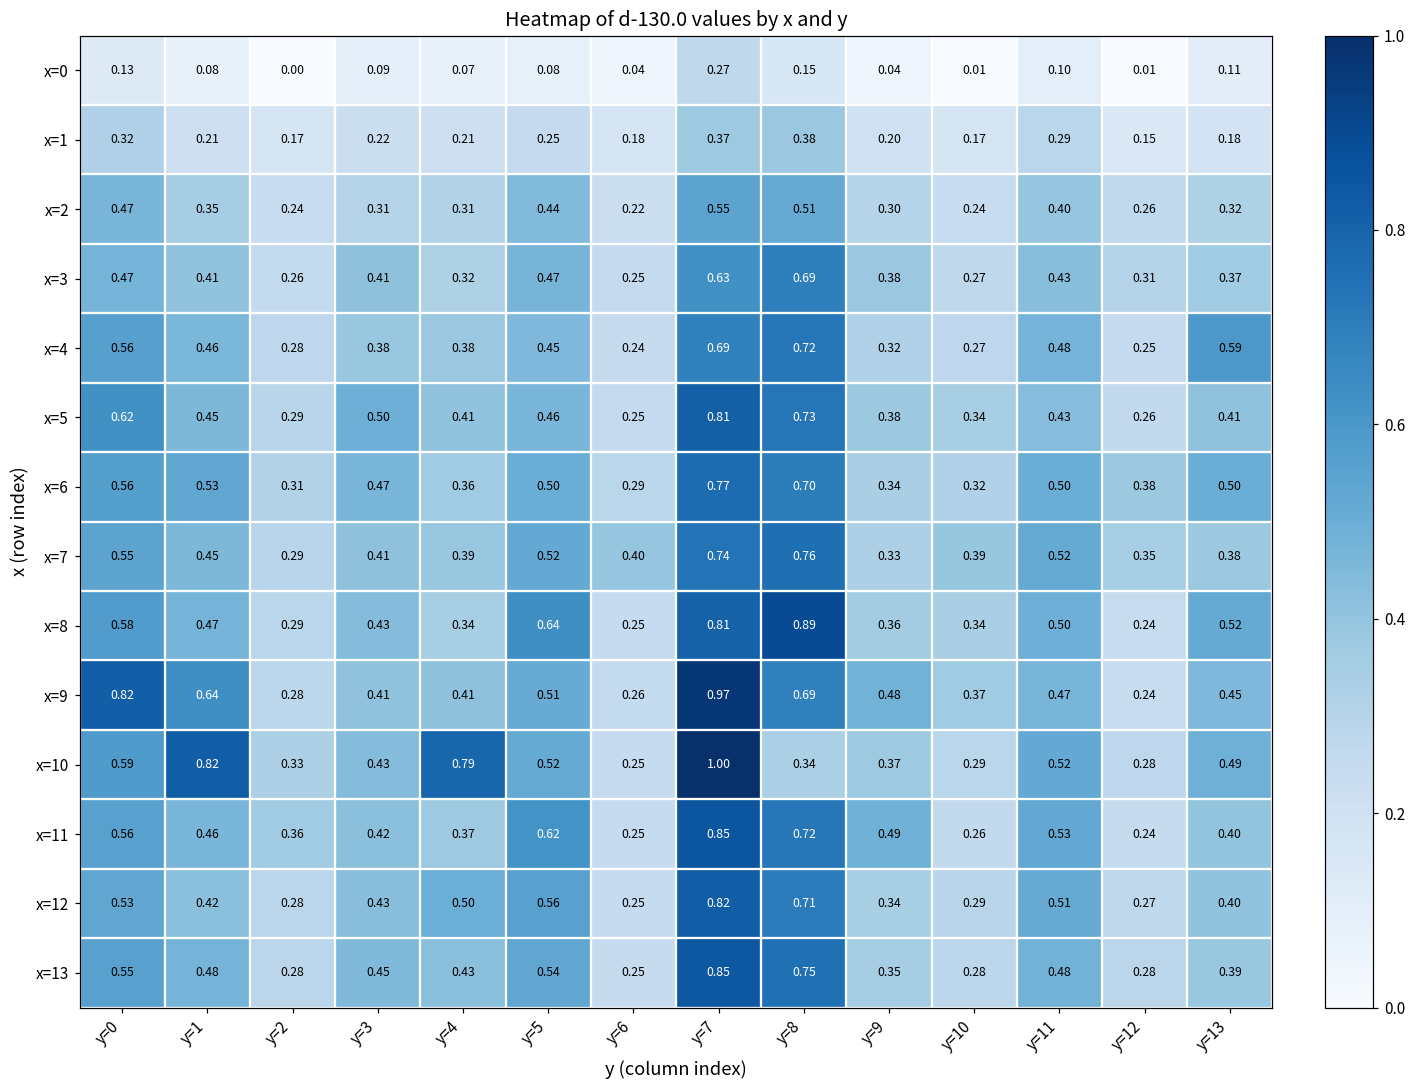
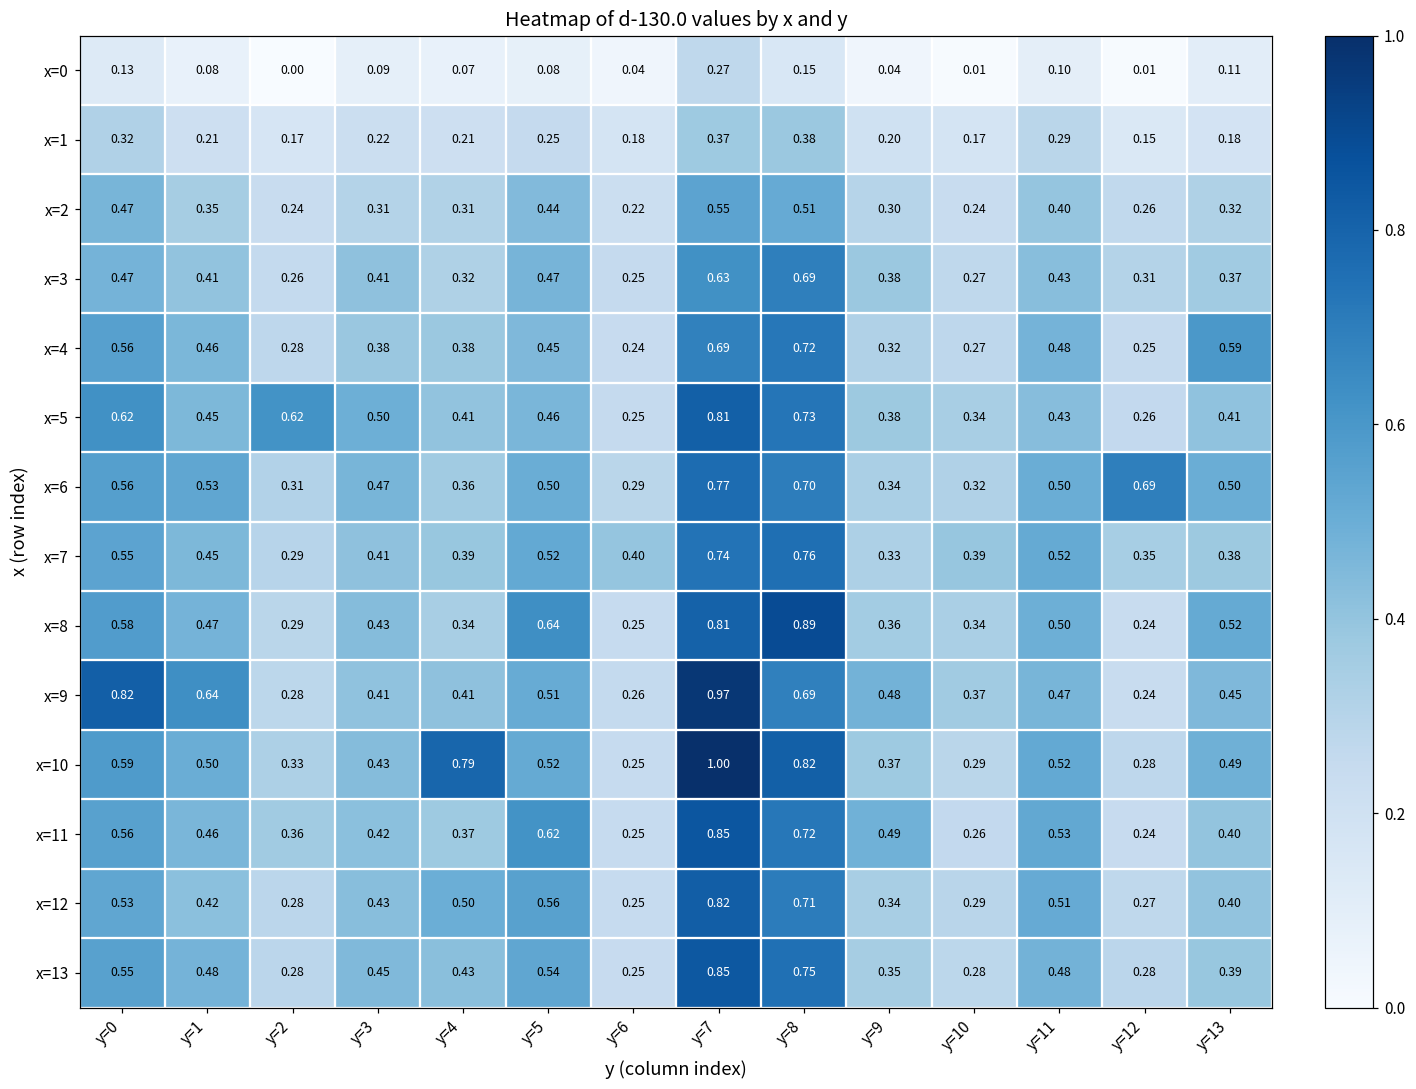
  {
    "x=0": {
      "y=0": 0.13,
      "y=1": 0.08,
      "y=2": 0.00,
      "y=3": 0.09,
      "y=4": 0.07,
      "y=5": 0.08,
      "y=6": 0.04,
      "y=7": 0.27,
      "y=8": 0.15,
      "y=9": 0.04,
      "y=10": 0.01,
      "y=11": 0.10,
      "y=12": 0.01,
      "y=13": 0.11
    },
    "x=1": {
      "y=0": 0.32,
      "y=1": 0.21,
      "y=2": 0.17,
      "y=3": 0.22,
      "y=4": 0.21,
      "y=5": 0.25,
      "y=6": 0.18,
      "y=7": 0.37,
      "y=8": 0.38,
      "y=9": 0.20,
      "y=10": 0.17,
      "y=11": 0.29,
      "y=12": 0.15,
      "y=13": 0.18
    },
    "x=2": {
      "y=0": 0.47,
      "y=1": 0.35,
      "y=2": 0.24,
      "y=3": 0.31,
      "y=4": 0.31,
      "y=5": 0.44,
      "y=6": 0.22,
      "y=7": 0.55,
      "y=8": 0.51,
      "y=9": 0.30,
      "y=10": 0.24,
      "y=11": 0.40,
      "y=12": 0.26,
      "y=13": 0.32
    },
    "x=3": {
      "y=0": 0.47,
      "y=1": 0.41,
      "y=2": 0.26,
      "y=3": 0.41,
      "y=4": 0.32,
      "y=5": 0.47,
      "y=6": 0.25,
      "y=7": 0.63,
      "y=8": 0.69,
      "y=9": 0.38,
      "y=10": 0.27,
      "y=11": 0.43,
      "y=12": 0.31,
      "y=13": 0.37
    },
    "x=4": {
      "y=0": 0.56,
      "y=1": 0.46,
      "y=2": 0.28,
      "y=3": 0.38,
      "y=4": 0.38,
      "y=5": 0.45,
      "y=6": 0.24,
      "y=7": 0.69,
      "y=8": 0.72,
      "y=9": 0.32,
      "y=10": 0.27,
      "y=11": 0.48,
      "y=12": 0.25,
      "y=13": 0.59
    },
    "x=5": {
      "y=0": 0.62,
      "y=1": 0.45,
-     "y=2": 0.29,
+     "y=2": 0.62,
      "y=3": 0.50,
      "y=4": 0.41,
      "y=5": 0.46,
      "y=6": 0.25,
      "y=7": 0.81,
      "y=8": 0.73,
      "y=9": 0.38,
      "y=10": 0.34,
      "y=11": 0.43,
      "y=12": 0.26,
      "y=13": 0.41
    },
    "x=6": {
      "y=0": 0.56,
      "y=1": 0.53,
      "y=2": 0.31,
      "y=3": 0.47,
      "y=4": 0.36,
      "y=5": 0.50,
      "y=6": 0.29,
      "y=7": 0.77,
      "y=8": 0.70,
      "y=9": 0.34,
      "y=10": 0.32,
      "y=11": 0.50,
-     "y=12": 0.38,
+     "y=12": 0.69,
      "y=13": 0.50
    },
    "x=7": {
      "y=0": 0.55,
      "y=1": 0.45,
      "y=2": 0.29,
      "y=3": 0.41,
      "y=4": 0.39,
      "y=5": 0.52,
      "y=6": 0.40,
      "y=7": 0.74,
      "y=8": 0.76,
      "y=9": 0.33,
      "y=10": 0.39,
      "y=11": 0.52,
      "y=12": 0.35,
      "y=13": 0.38
    },
    "x=8": {
      "y=0": 0.58,
      "y=1": 0.47,
      "y=2": 0.29,
      "y=3": 0.43,
      "y=4": 0.34,
      "y=5": 0.64,
      "y=6": 0.25,
      "y=7": 0.81,
      "y=8": 0.89,
      "y=9": 0.36,
      "y=10": 0.34,
      "y=11": 0.50,
      "y=12": 0.24,
      "y=13": 0.52
    },
    "x=9": {
      "y=0": 0.82,
      "y=1": 0.64,
      "y=2": 0.28,
      "y=3": 0.41,
      "y=4": 0.41,
      "y=5": 0.51,
      "y=6": 0.26,
      "y=7": 0.97,
      "y=8": 0.69,
      "y=9": 0.48,
      "y=10": 0.37,
      "y=11": 0.47,
      "y=12": 0.24,
      "y=13": 0.45
    },
    "x=10": {
      "y=0": 0.59,
-     "y=1": 0.82,
+     "y=1": 0.50,
      "y=2": 0.33,
      "y=3": 0.43,
      "y=4": 0.79,
      "y=5": 0.52,
      "y=6": 0.25,
      "y=7": 1.00,
-     "y=8": 0.34,
+     "y=8": 0.82,
      "y=9": 0.37,
      "y=10": 0.29,
      "y=11": 0.52,
      "y=12": 0.28,
      "y=13": 0.49
    },
    "x=11": {
      "y=0": 0.56,
      "y=1": 0.46,
      "y=2": 0.36,
      "y=3": 0.42,
      "y=4": 0.37,
      "y=5": 0.62,
      "y=6": 0.25,
      "y=7": 0.85,
      "y=8": 0.72,
      "y=9": 0.49,
      "y=10": 0.26,
      "y=11": 0.53,
      "y=12": 0.24,
      "y=13": 0.40
    },
    "x=12": {
      "y=0": 0.53,
      "y=1": 0.42,
      "y=2": 0.28,
      "y=3": 0.43,
      "y=4": 0.50,
      "y=5": 0.56,
      "y=6": 0.25,
      "y=7": 0.82,
      "y=8": 0.71,
      "y=9": 0.34,
      "y=10": 0.29,
      "y=11": 0.51,
      "y=12": 0.27,
      "y=13": 0.40
    },
    "x=13": {
      "y=0": 0.55,
      "y=1": 0.48,
      "y=2": 0.28,
      "y=3": 0.45,
      "y=4": 0.43,
      "y=5": 0.54,
      "y=6": 0.25,
      "y=7": 0.85,
      "y=8": 0.75,
      "y=9": 0.35,
      "y=10": 0.28,
      "y=11": 0.48,
      "y=12": 0.28,
      "y=13": 0.39
    }
  }
